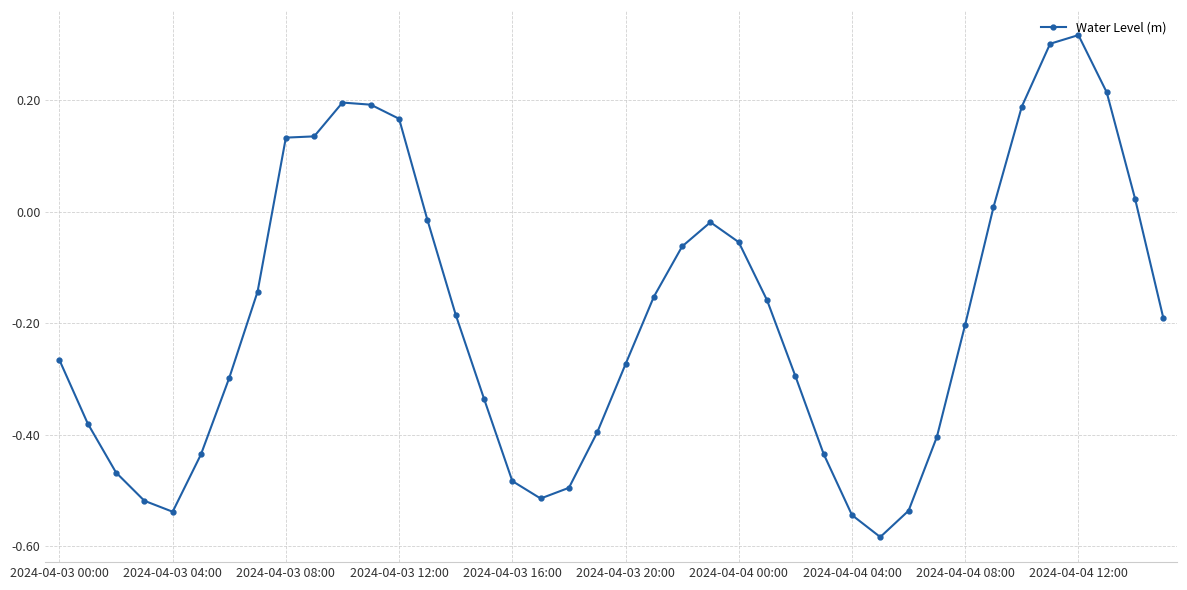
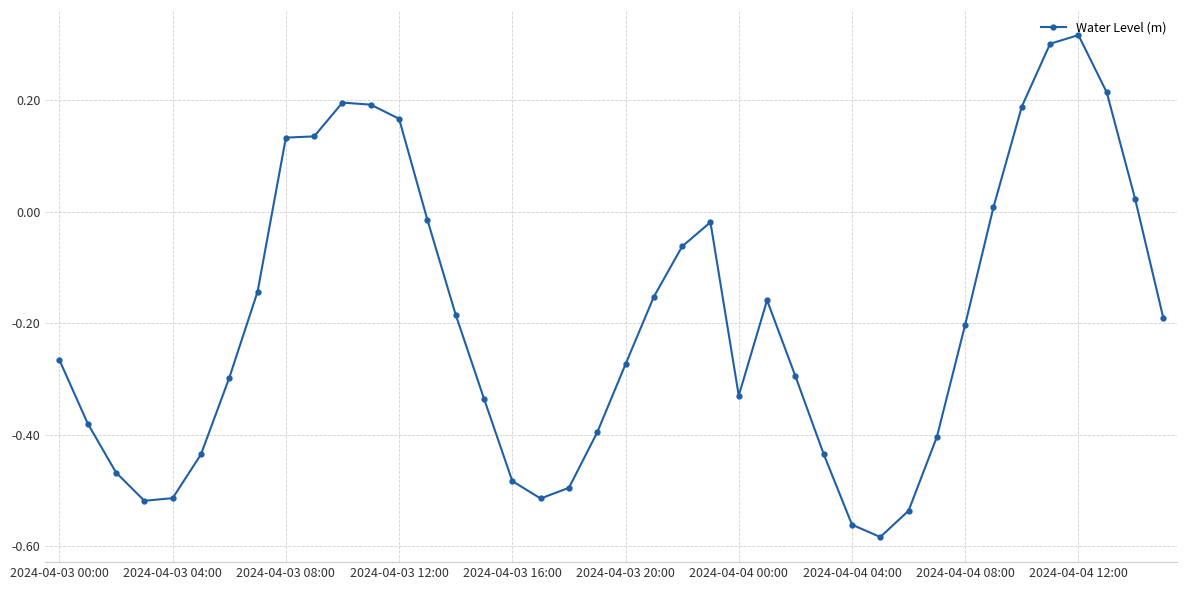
  {
    "2024-04-03 00:00": -0.27,
-   "2024-04-03 04:00": -0.54,
+   "2024-04-03 04:00": -0.51,
    "2024-04-03 08:00": 0.13,
    "2024-04-03 12:00": 0.17,
    "2024-04-03 16:00": -0.48,
    "2024-04-03 20:00": -0.27,
-   "2024-04-04 00:00": -0.05,
-   "2024-04-04 04:00": -0.54,
+   "2024-04-04 00:00": -0.33,
+   "2024-04-04 04:00": -0.56,
    "2024-04-04 08:00": -0.20,
    "2024-04-04 12:00": 0.32
  }
